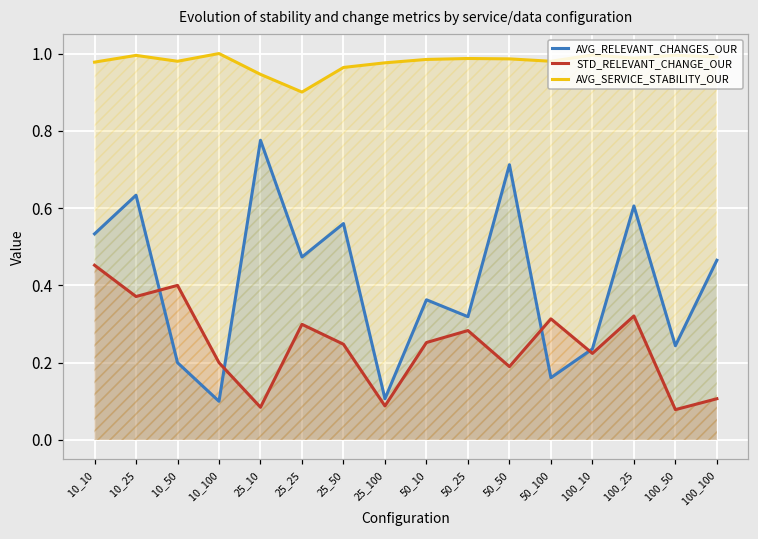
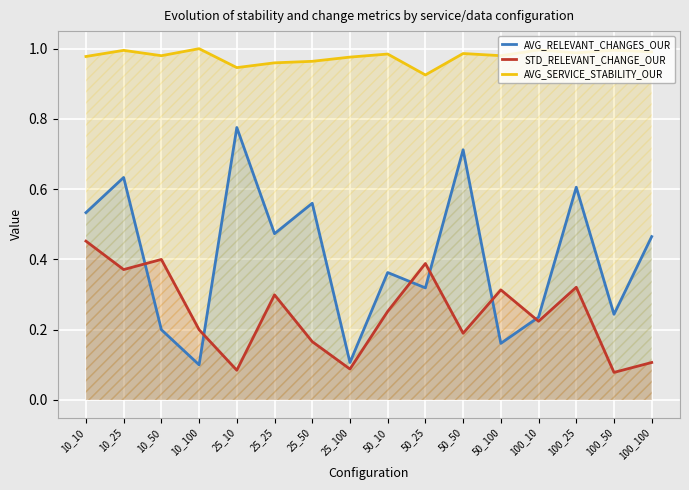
  {
    "AVG_RELEVANT_CHANGES_OUR": {
      "10_10": 0.53,
      "10_25": 0.63,
      "10_50": 0.20,
      "10_100": 0.10,
      "25_10": 0.78,
      "25_25": 0.47,
      "25_50": 0.56,
      "25_100": 0.11,
      "50_10": 0.36,
      "50_25": 0.32,
      "50_50": 0.71,
      "50_100": 0.16,
      "100_10": 0.24,
      "100_25": 0.61,
      "100_50": 0.24,
      "100_100": 0.47
    },
    "STD_RELEVANT_CHANGE_OUR": {
      "10_10": 0.45,
      "10_25": 0.37,
      "10_50": 0.40,
      "10_100": 0.20,
      "25_10": 0.08,
      "25_25": 0.30,
-     "25_50": 0.25,
+     "25_50": 0.17,
      "25_100": 0.09,
      "50_10": 0.25,
-     "50_25": 0.28,
+     "50_25": 0.39,
      "50_50": 0.19,
      "50_100": 0.31,
      "100_10": 0.22,
      "100_25": 0.32,
      "100_50": 0.08,
      "100_100": 0.11
    },
    "AVG_SERVICE_STABILITY_OUR": {
      "10_10": 0.98,
      "10_25": 1.00,
      "10_50": 0.98,
      "10_100": 1.00,
      "25_10": 0.95,
-     "25_25": 0.90,
+     "25_25": 0.96,
      "25_50": 0.96,
      "25_100": 0.98,
      "50_10": 0.98,
-     "50_25": 0.99,
+     "50_25": 0.93,
      "50_50": 0.99
    }
  }
